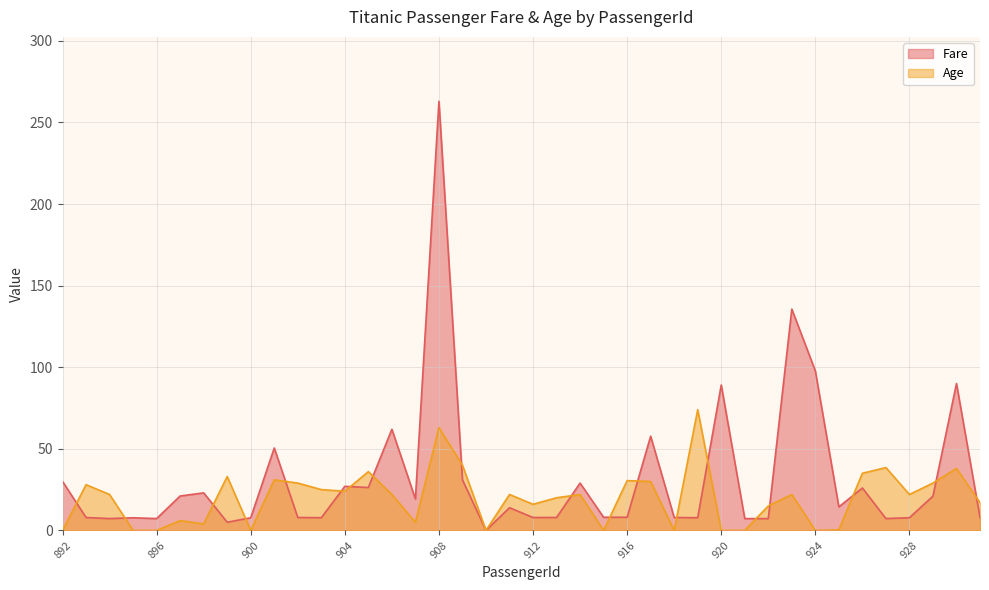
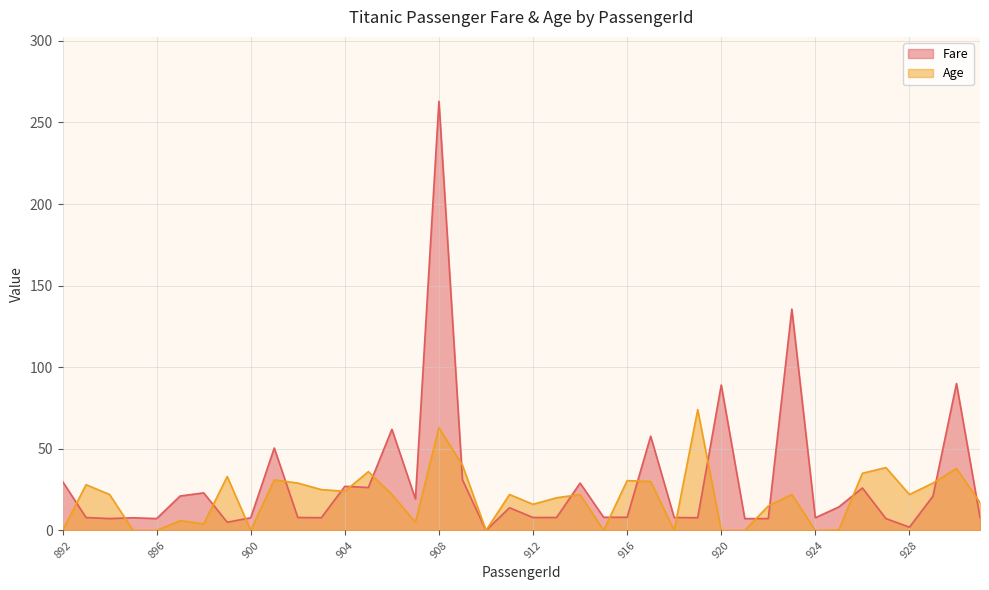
  {
    "Fare": {
      "892": 30,
      "896": 7,
      "900": 8,
      "904": 27,
      "908": 263,
      "912": 8,
      "916": 8,
      "920": 89,
-     "924": 98,
-     "928": 8
+     "924": 8,
+     "928": 2
    },
    "Age": {
      "892": 0,
      "896": 0,
      "900": 0,
      "904": 24,
      "908": 63,
      "912": 16,
      "916": 31,
      "920": 0,
      "924": 0,
      "928": 22
    }
  }
